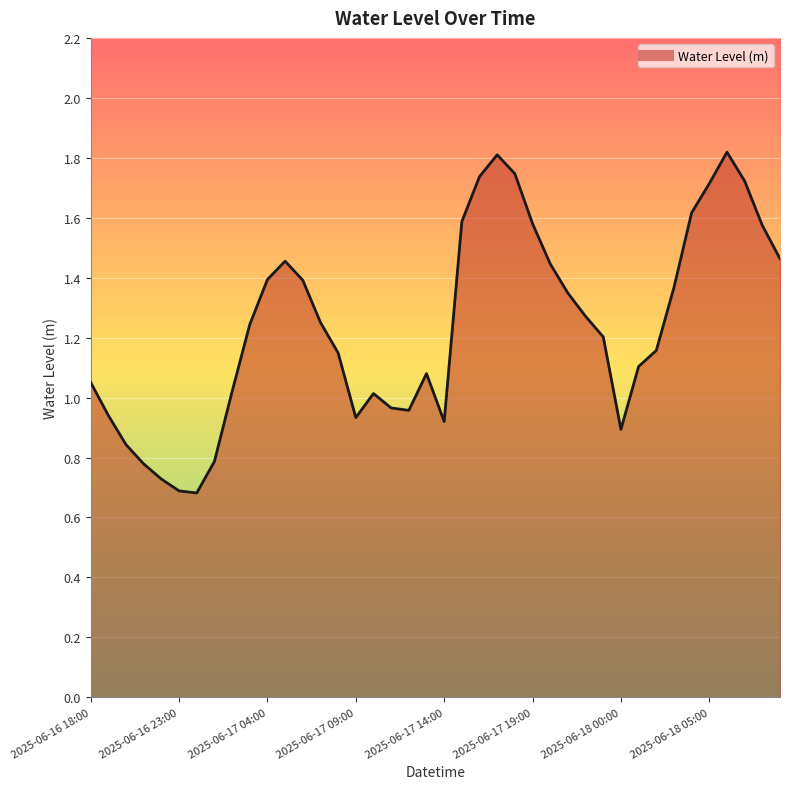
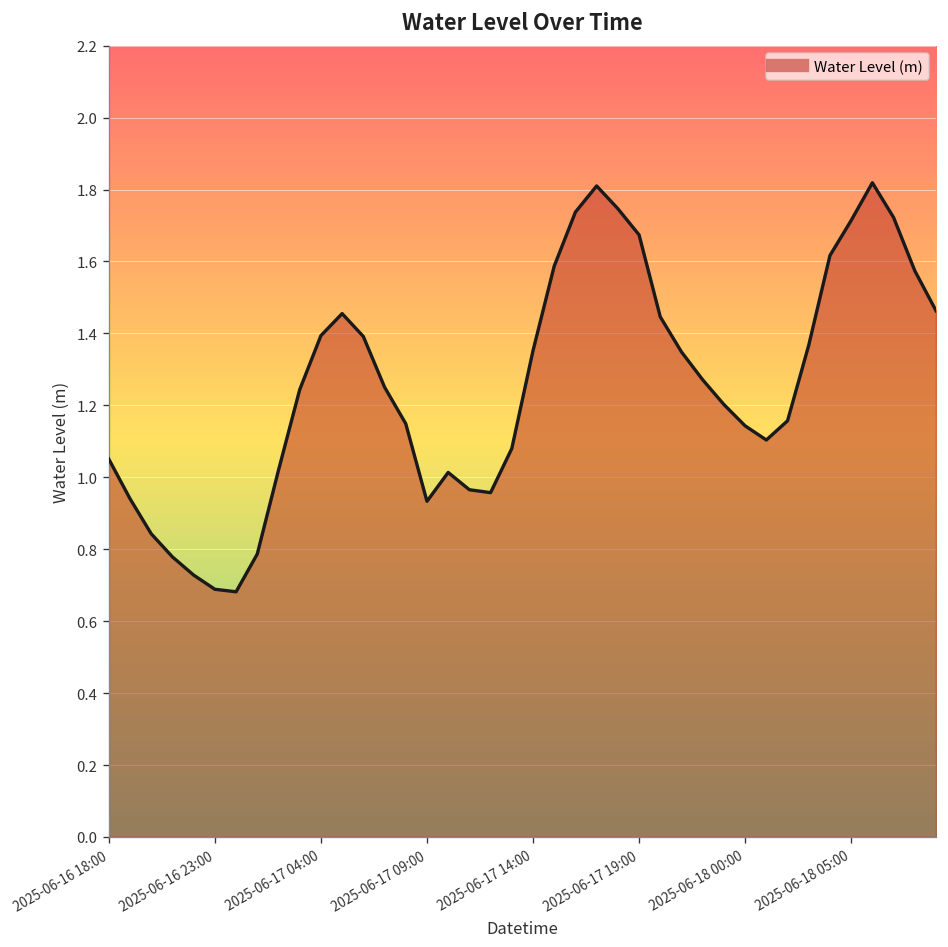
  {
    "2025-06-16 18:00": 1.05,
    "2025-06-16 23:00": 0.69,
    "2025-06-17 04:00": 1.39,
    "2025-06-17 09:00": 0.93,
-   "2025-06-17 14:00": 0.92,
-   "2025-06-17 19:00": 1.58,
-   "2025-06-18 00:00": 0.89,
+   "2025-06-17 14:00": 1.35,
+   "2025-06-17 19:00": 1.67,
+   "2025-06-18 00:00": 1.14,
    "2025-06-18 05:00": 1.71
  }
